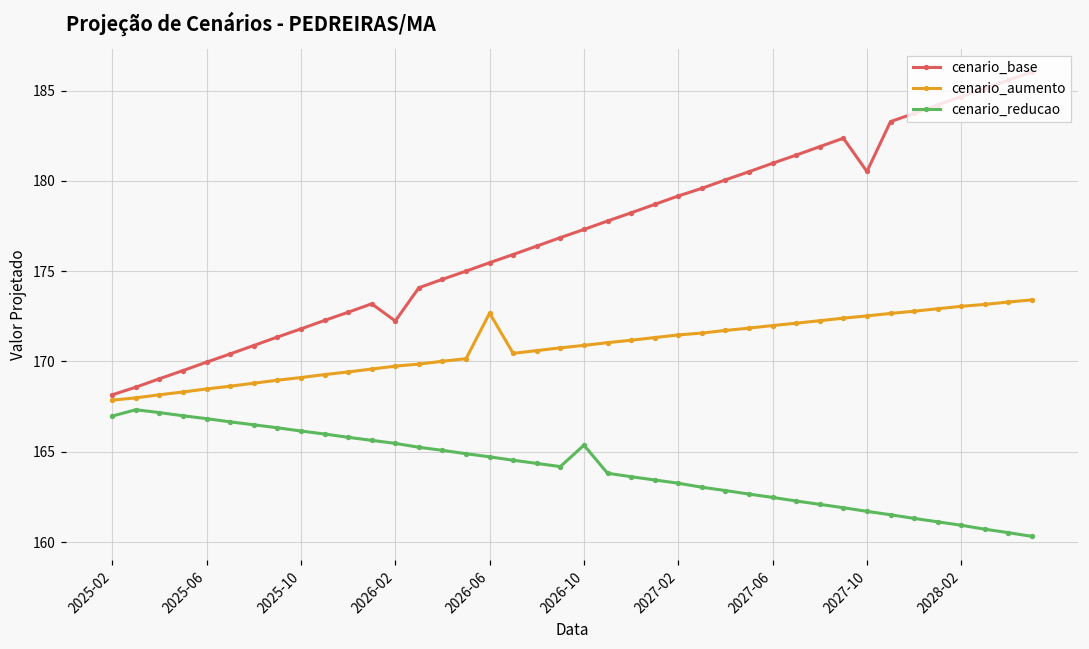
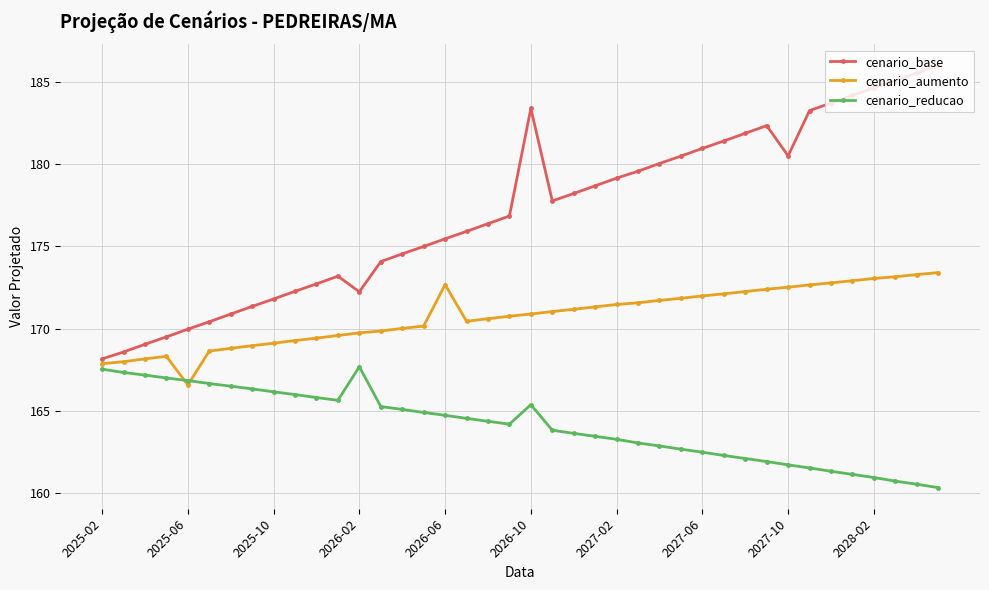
  {
    "cenario_base": {
      "2025-02": 168.2,
      "2025-06": 170.0,
      "2025-10": 171.8,
      "2026-02": 172.2,
      "2026-06": 175.5,
-     "2026-10": 177.3,
+     "2026-10": 183.4,
      "2027-02": 179.2,
      "2027-06": 181.0,
      "2027-10": 180.5
    },
    "cenario_aumento": {
      "2025-02": 167.9,
-     "2025-06": 168.5,
+     "2025-06": 166.6,
      "2025-10": 169.1,
      "2026-02": 169.7,
      "2026-06": 172.7,
      "2026-10": 170.9,
      "2027-02": 171.5,
      "2027-06": 172.0,
      "2027-10": 172.5,
      "2028-02": 173.1
    },
    "cenario_reducao": {
-     "2025-02": 167.0,
+     "2025-02": 167.5,
      "2025-06": 166.8,
      "2025-10": 166.1,
-     "2026-02": 165.5,
+     "2026-02": 167.7,
      "2026-06": 164.7,
      "2026-10": 165.4,
      "2027-02": 163.3,
      "2027-06": 162.5,
      "2027-10": 161.7,
      "2028-02": 160.9
    }
  }
